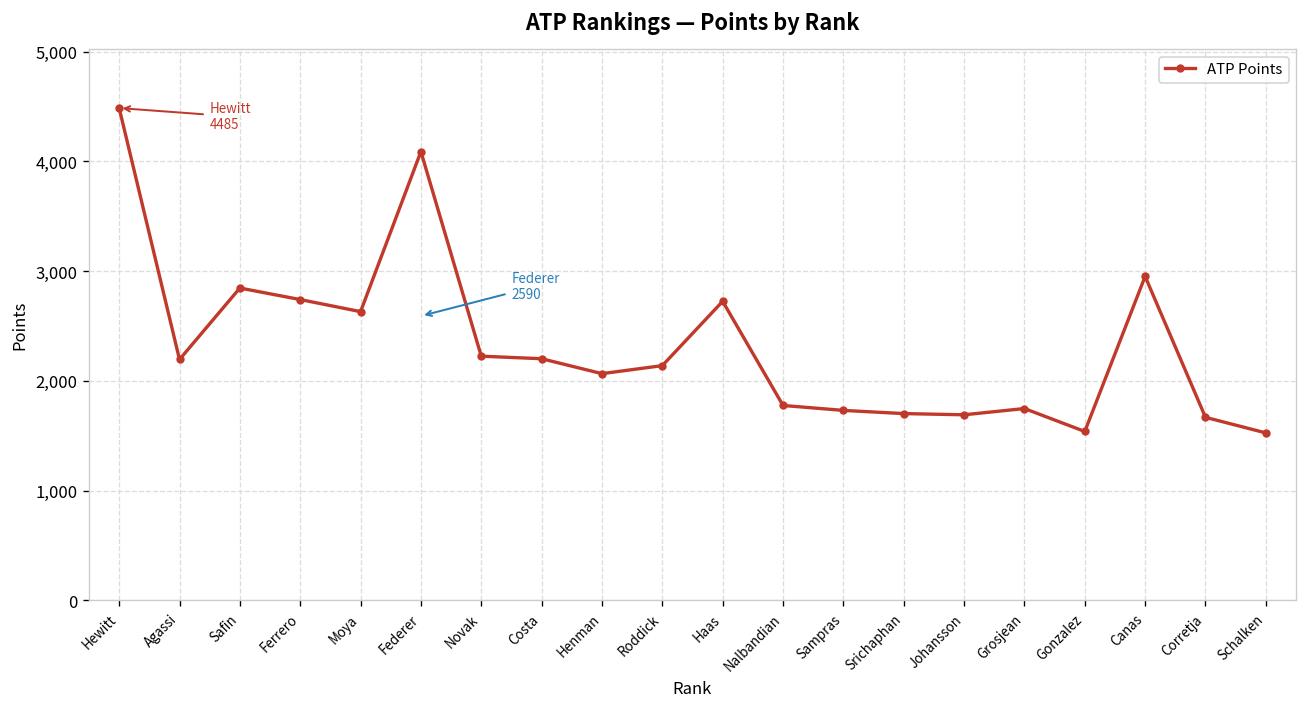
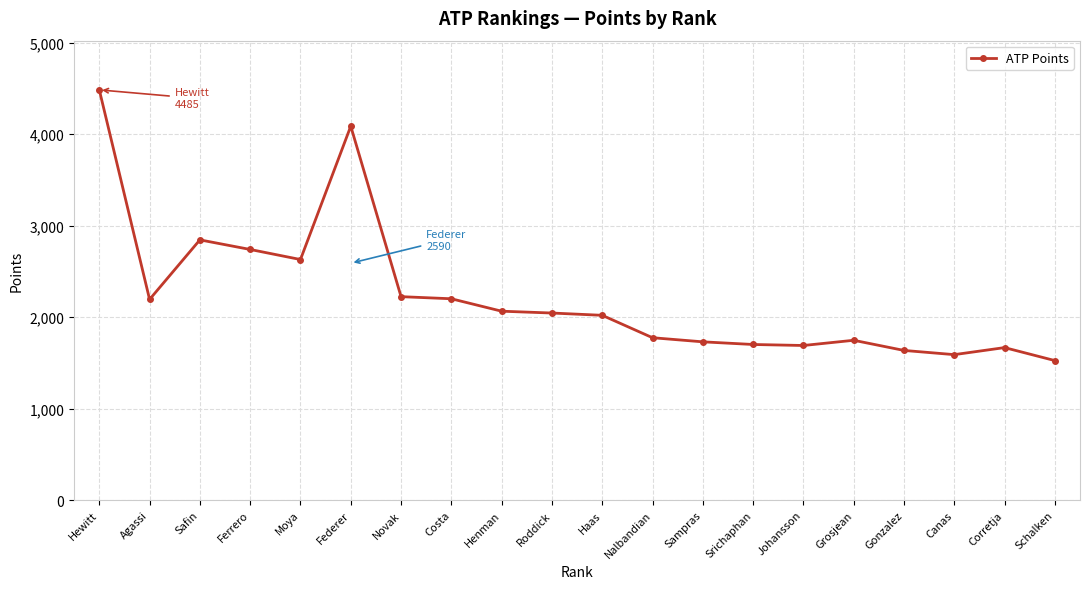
  {
    "Agassi": "2,200",
    "Safin": "2,800",
    "Ferrero": "2,700",
    "Moya": "2,600",
    "Federer": "4,100",
    "Novak": "2,200",
    "Costa": "2,200",
    "Henman": "2,100",
-   "Roddick": "2,100",
-   "Haas": "2,700",
+   "Roddick": "2,000",
+   "Haas": "2,000",
    "Nalbandian": "1,800",
    "Sampras": "1,700",
    "Srichaphan": "1,700",
    "Johansson": "1,700",
    "Grosjean": "1,700",
-   "Gonzalez": "1,500",
-   "Canas": "3,000",
+   "Gonzalez": "1,600",
+   "Canas": "1,600",
    "Corretja": "1,700",
    "Schalken": "1,500"
  }
